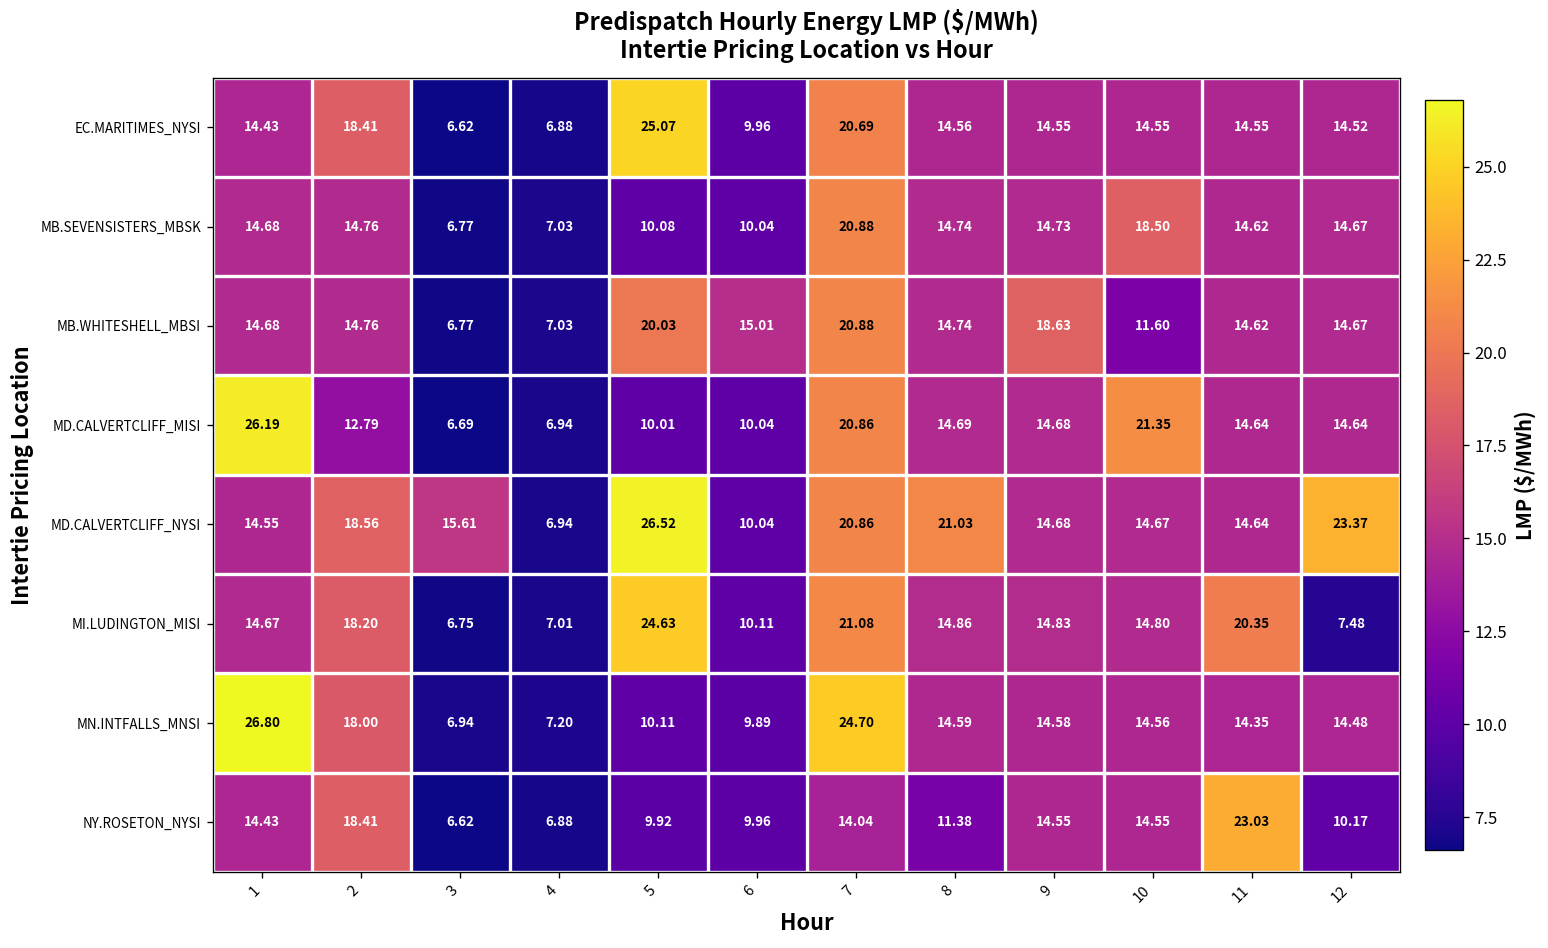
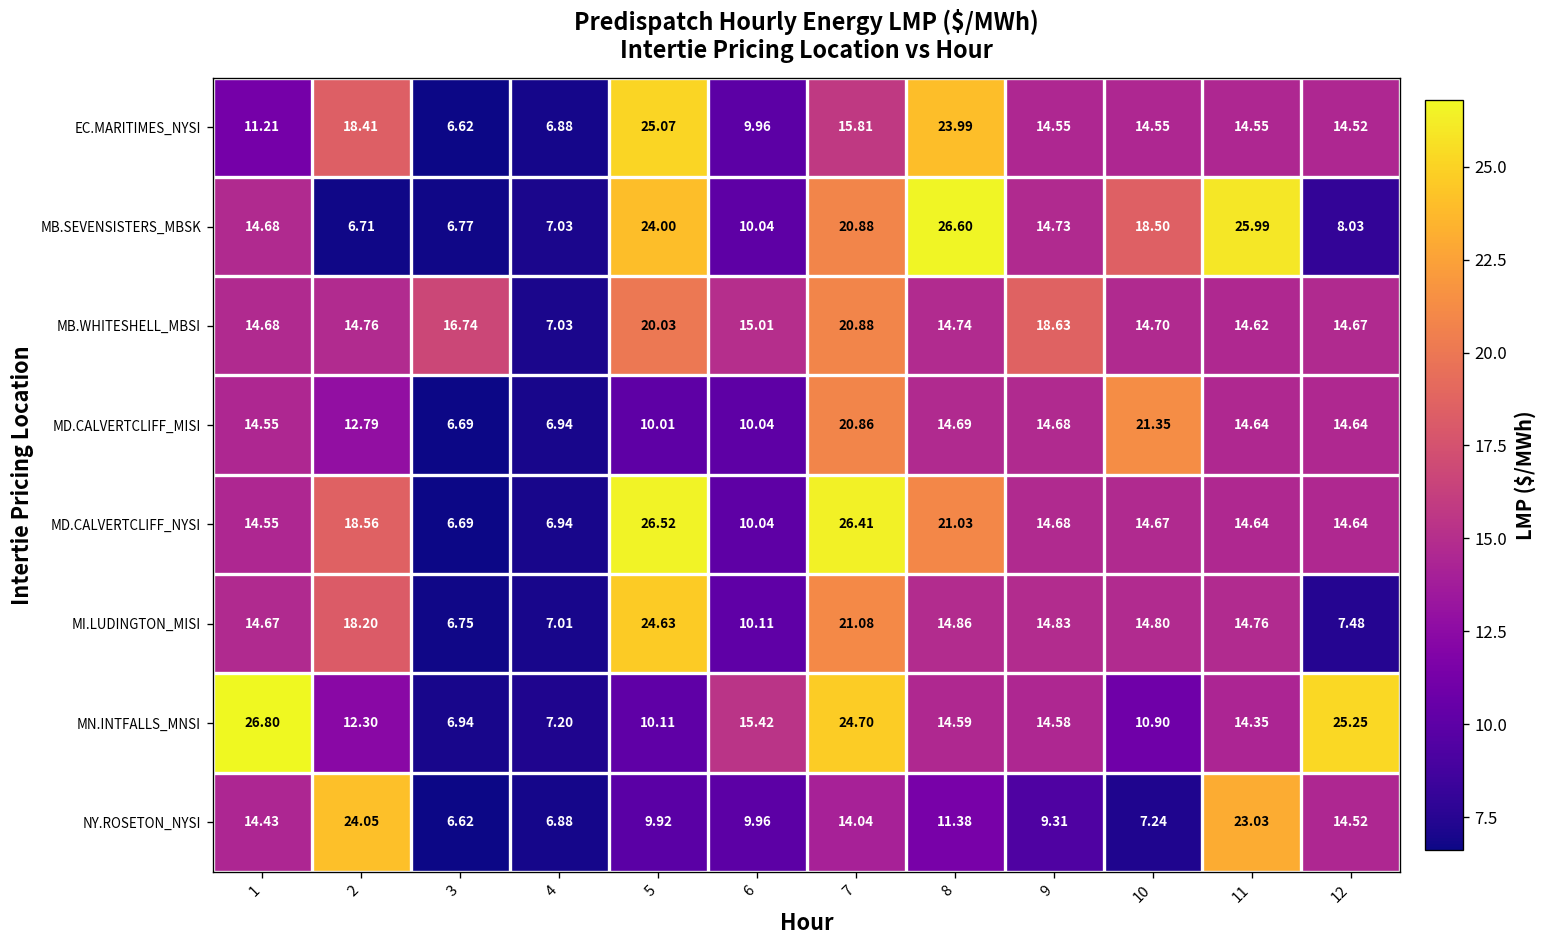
  {
    "EC.MARITIMES_NYSI": {
-     "1": 14.43,
+     "1": 11.21,
      "2": 18.41,
      "3": 6.62,
      "4": 6.88,
      "5": 25.07,
      "6": 9.96,
-     "7": 20.69,
-     "8": 14.56,
+     "7": 15.81,
+     "8": 23.99,
      "9": 14.55,
      "10": 14.55,
      "11": 14.55,
      "12": 14.52
    },
    "MB.SEVENSISTERS_MBSK": {
      "1": 14.68,
-     "2": 14.76,
+     "2": 6.71,
      "3": 6.77,
      "4": 7.03,
-     "5": 10.08,
+     "5": 24.00,
      "6": 10.04,
      "7": 20.88,
-     "8": 14.74,
+     "8": 26.60,
      "9": 14.73,
      "10": 18.50,
-     "11": 14.62,
-     "12": 14.67
+     "11": 25.99,
+     "12": 8.03
    },
    "MB.WHITESHELL_MBSI": {
      "1": 14.68,
      "2": 14.76,
-     "3": 6.77,
+     "3": 16.74,
      "4": 7.03,
      "5": 20.03,
      "6": 15.01,
      "7": 20.88,
      "8": 14.74,
      "9": 18.63,
-     "10": 11.60,
+     "10": 14.70,
      "11": 14.62,
      "12": 14.67
    },
    "MD.CALVERTCLIFF_MISI": {
-     "1": 26.19,
+     "1": 14.55,
      "2": 12.79,
      "3": 6.69,
      "4": 6.94,
      "5": 10.01,
      "6": 10.04,
      "7": 20.86,
      "8": 14.69,
      "9": 14.68,
      "10": 21.35,
      "11": 14.64,
      "12": 14.64
    },
    "MD.CALVERTCLIFF_NYSI": {
      "1": 14.55,
      "2": 18.56,
-     "3": 15.61,
+     "3": 6.69,
      "4": 6.94,
      "5": 26.52,
      "6": 10.04,
-     "7": 20.86,
+     "7": 26.41,
      "8": 21.03,
      "9": 14.68,
      "10": 14.67,
      "11": 14.64,
-     "12": 23.37
+     "12": 14.64
    },
    "MI.LUDINGTON_MISI": {
      "1": 14.67,
      "2": 18.20,
      "3": 6.75,
      "4": 7.01,
      "5": 24.63,
      "6": 10.11,
      "7": 21.08,
      "8": 14.86,
      "9": 14.83,
      "10": 14.80,
-     "11": 20.35,
+     "11": 14.76,
      "12": 7.48
    },
    "MN.INTFALLS_MNSI": {
      "1": 26.80,
-     "2": 18.00,
+     "2": 12.30,
      "3": 6.94,
      "4": 7.20,
      "5": 10.11,
-     "6": 9.89,
+     "6": 15.42,
      "7": 24.70,
      "8": 14.59,
      "9": 14.58,
-     "10": 14.56,
+     "10": 10.90,
      "11": 14.35,
-     "12": 14.48
+     "12": 25.25
    },
    "NY.ROSETON_NYSI": {
      "1": 14.43,
-     "2": 18.41,
+     "2": 24.05,
      "3": 6.62,
      "4": 6.88,
      "5": 9.92,
      "6": 9.96,
      "7": 14.04,
      "8": 11.38,
-     "9": 14.55,
-     "10": 14.55,
+     "9": 9.31,
+     "10": 7.24,
      "11": 23.03,
-     "12": 10.17
+     "12": 14.52
    }
  }
